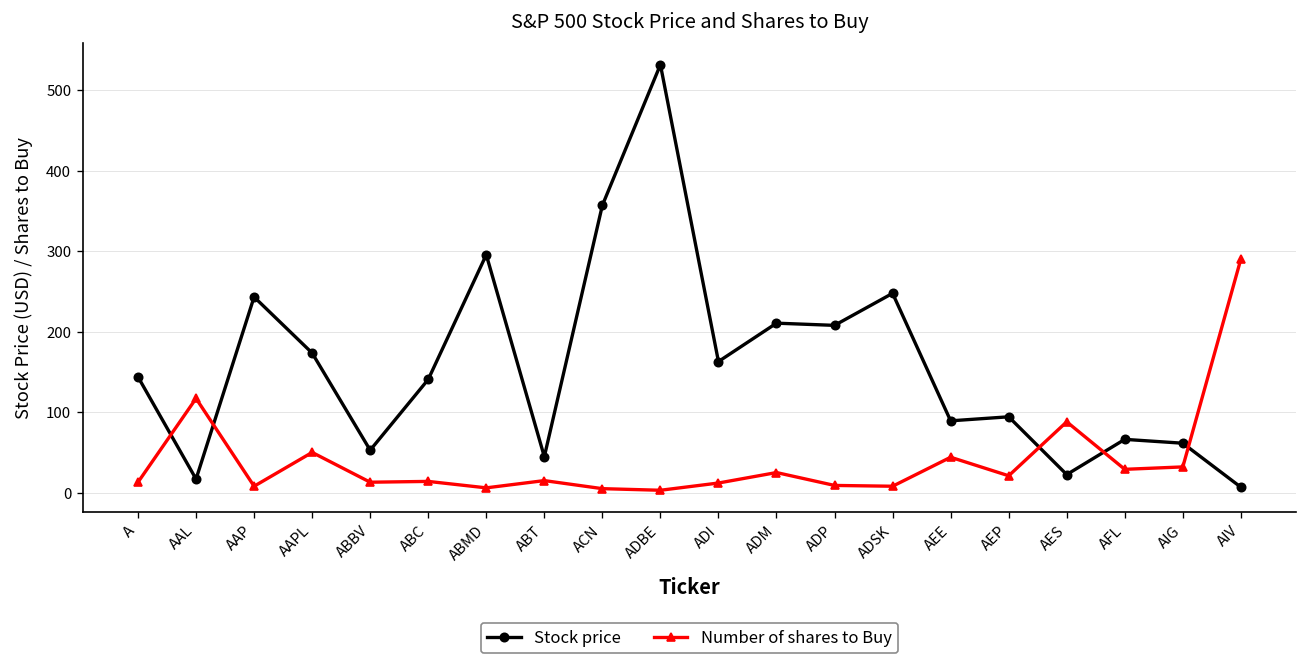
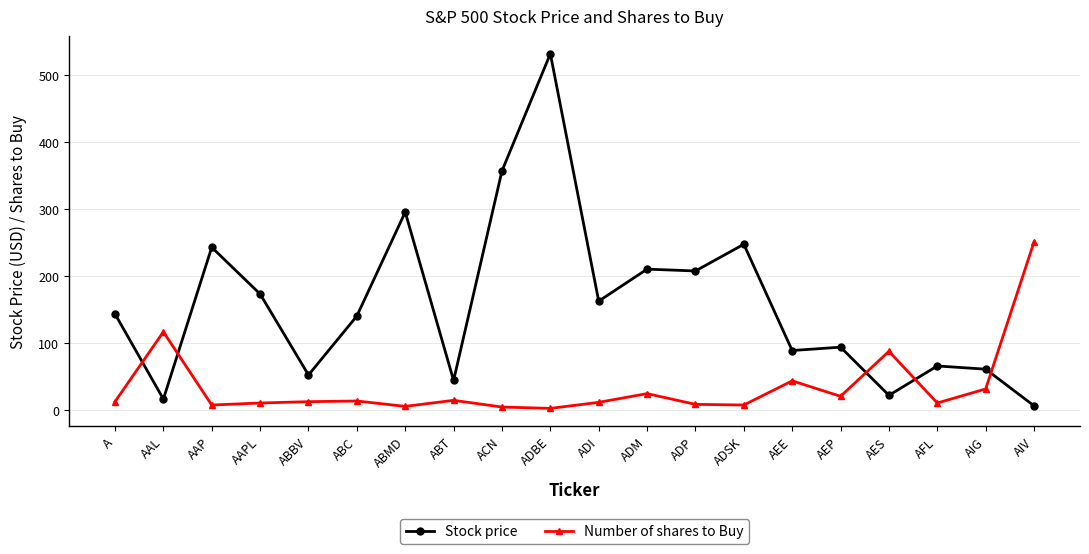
  {
    "Stock price": {
      "A": 140,
      "AAL": 20,
      "AAP": 240,
      "AAPL": 170,
      "ABBV": 50,
      "ABC": 140,
      "ABMD": 300,
      "ABT": 40,
      "ACN": 360,
      "ADBE": 530,
      "ADI": 160,
      "ADM": 210,
      "ADP": 210,
      "ADSK": 250,
      "AEE": 90,
      "AEP": 90,
      "AES": 20,
      "AFL": 70,
      "AIG": 60,
      "AIV": 10
    },
    "Number of shares to Buy": {
      "A": 10,
      "AAL": 120,
      "AAP": 10,
-     "AAPL": 50,
+     "AAPL": 10,
      "ABBV": 10,
      "ABC": 10,
      "ABMD": 10,
      "ABT": 20,
      "ACN": 10,
      "ADBE": 0,
      "ADI": 10,
      "ADM": 30,
      "ADP": 10,
      "ADSK": 10,
      "AEE": 40,
      "AEP": 20,
      "AES": 90,
-     "AFL": 30,
+     "AFL": 10,
      "AIG": 30,
-     "AIV": 290
+     "AIV": 250
    }
  }
